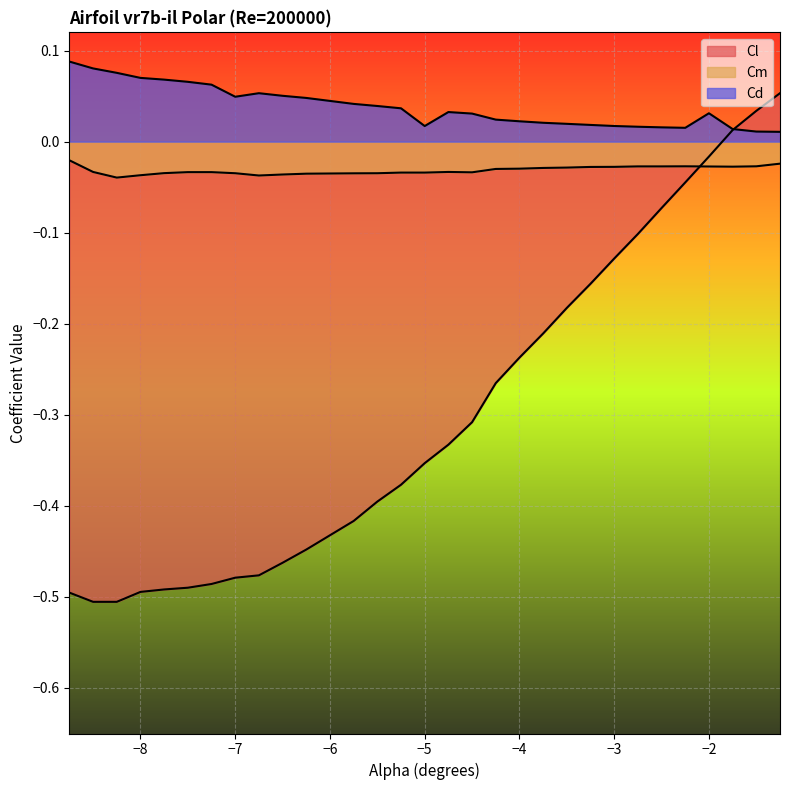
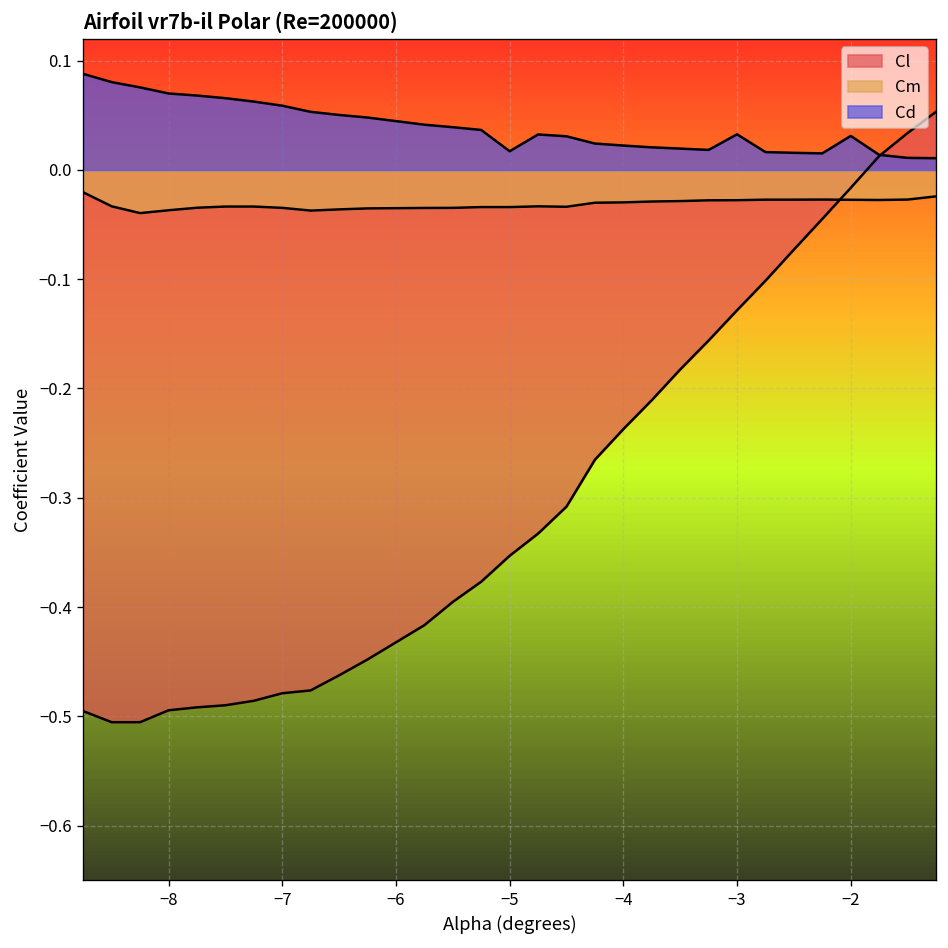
  {
    "Cd": {
      "−8": 0.07,
-     "−7": 0.05,
+     "−7": 0.06,
      "−5": 0.02,
      "−4": 0.02,
-     "−3": 0.02,
+     "−3": 0.03,
      "−2": 0.03
    }
  }
